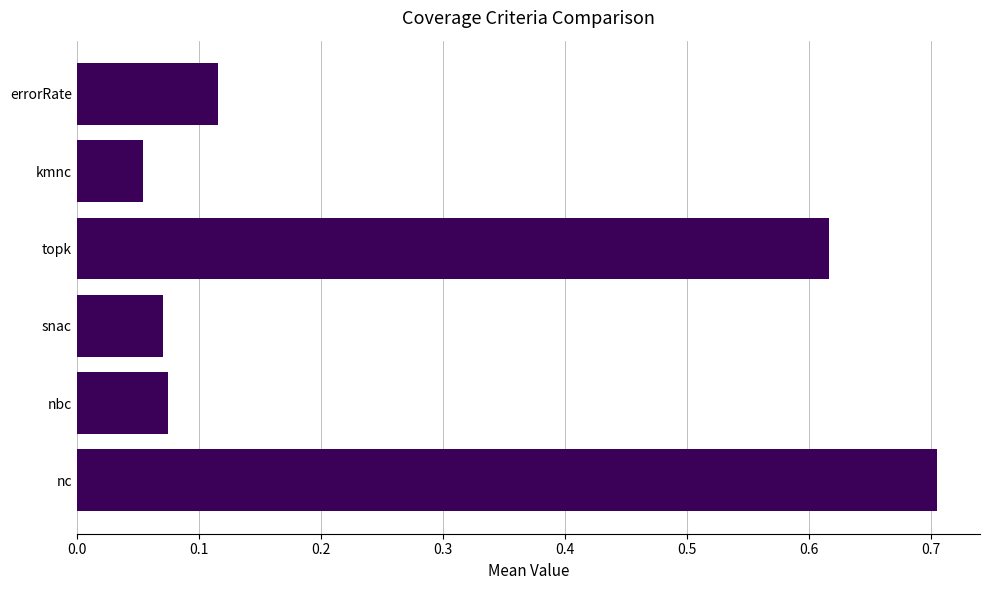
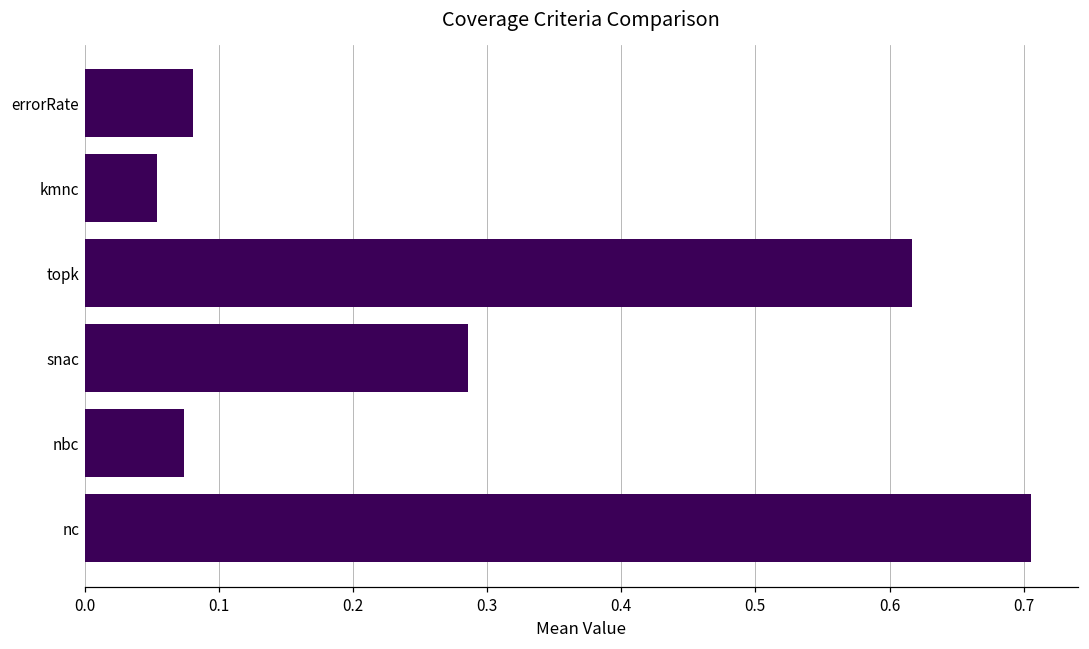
  {
-   "errorRate": 0.116,
+   "errorRate": 0.081,
    "kmnc": 0.054,
    "topk": 0.617,
-   "snac": 0.071,
+   "snac": 0.285,
    "nbc": 0.074,
    "nc": 0.705
  }
